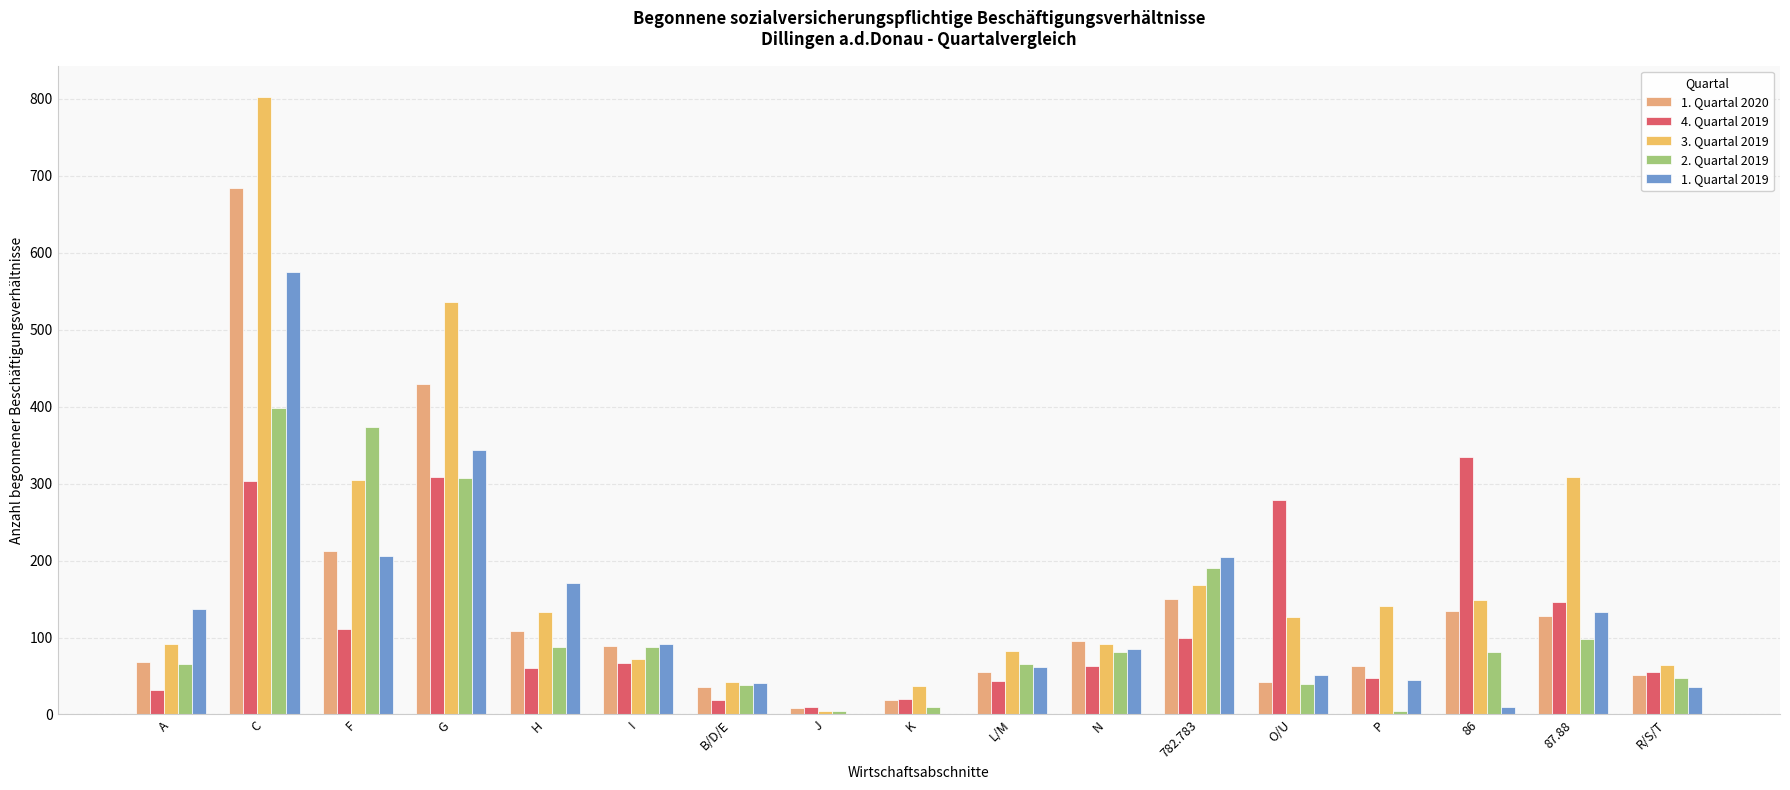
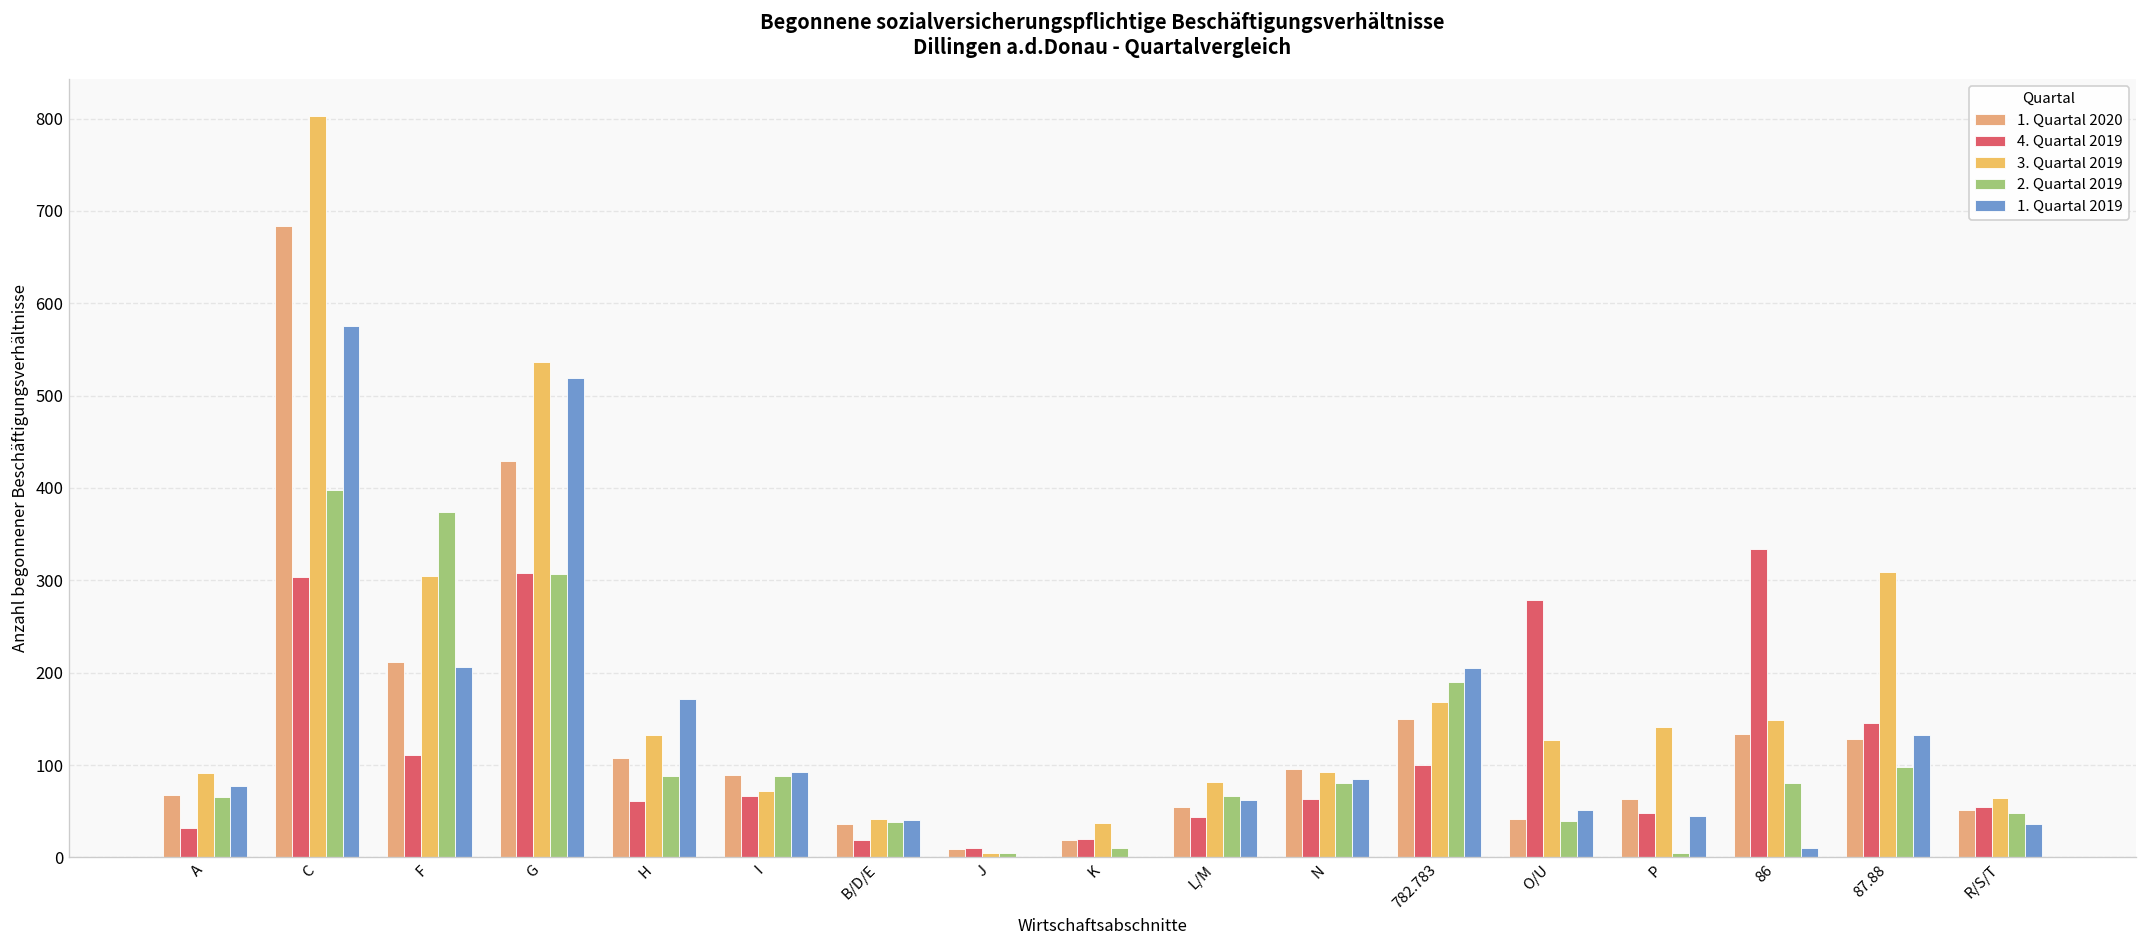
  {
    "4. Quartal 2019": {
      "A": 30,
      "C": 300,
      "F": 110,
      "G": 310,
      "H": 60,
      "I": 70,
      "B/D/E": 20,
      "J": 10,
      "K": 20,
      "L/M": 40,
      "N": 60,
      "782.783": 100,
      "O/U": 280,
      "P": 50,
      "86": 330,
      "87.88": 150,
      "R/S/T": 60
    },
    "2. Quartal 2019": {
      "A": 70,
      "C": 400,
      "F": 370,
      "G": 310,
      "H": 90,
      "I": 90,
      "B/D/E": 40,
      "J": 10,
      "K": 10,
      "L/M": 70,
      "N": 80,
      "782.783": 190,
      "O/U": 40,
      "P": 10,
      "86": 80,
      "87.88": 100,
      "R/S/T": 50
    },
    "1. Quartal 2019": {
-     "A": 140,
+     "A": 80,
      "C": 580,
      "F": 210,
-     "G": 340,
+     "G": 520,
      "H": 170,
      "I": 90,
      "B/D/E": 40,
      "J": 0,
      "K": 0,
      "L/M": 60,
      "N": 90,
      "782.783": 210,
      "O/U": 50,
      "P": 50,
      "86": 10,
      "87.88": 130,
      "R/S/T": 40
    }
  }
